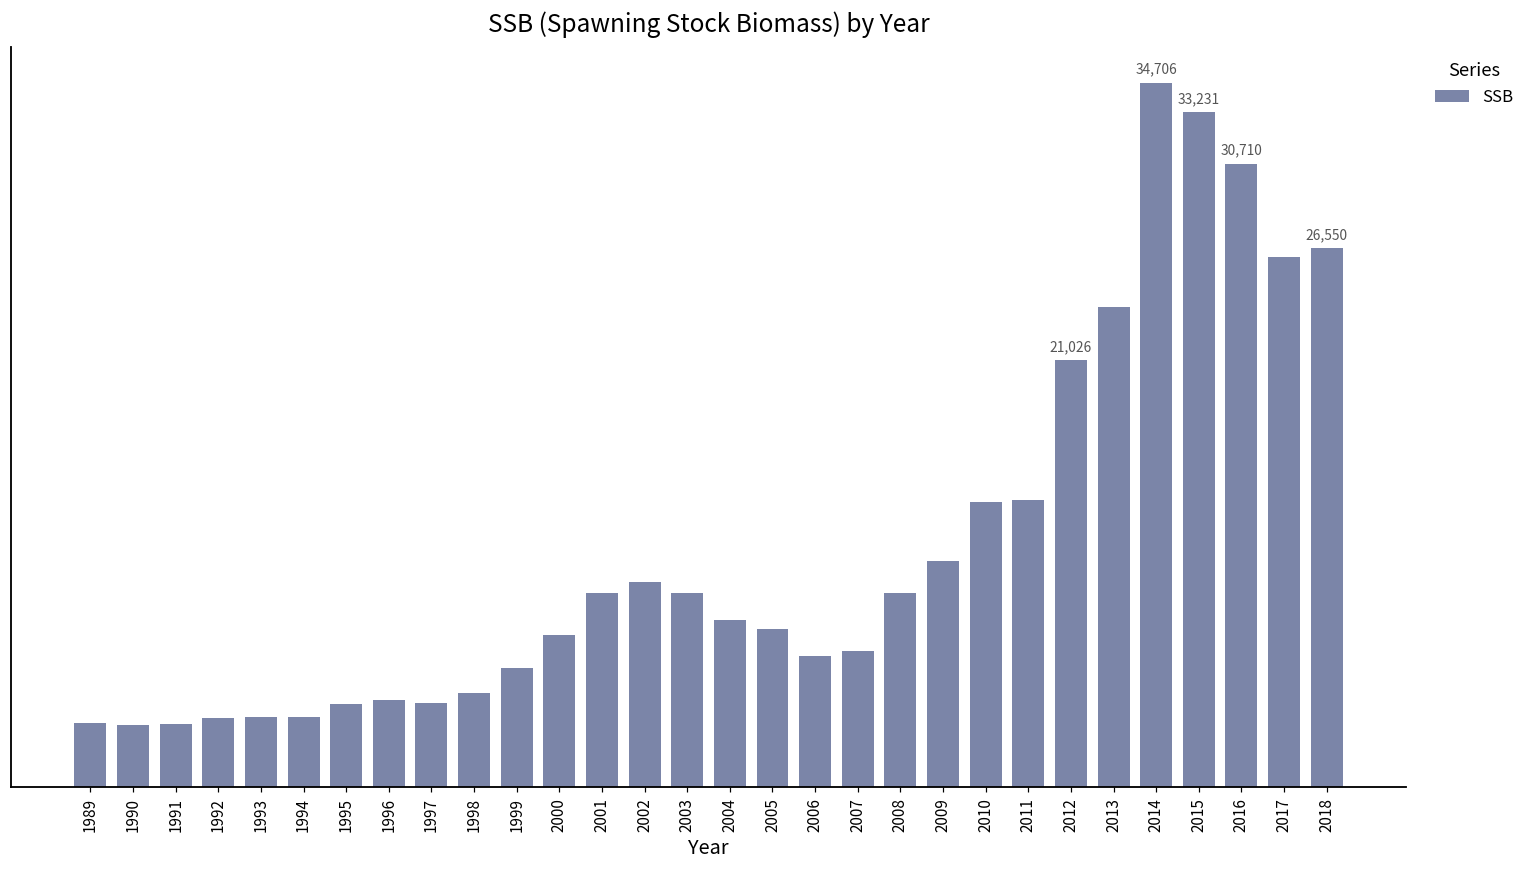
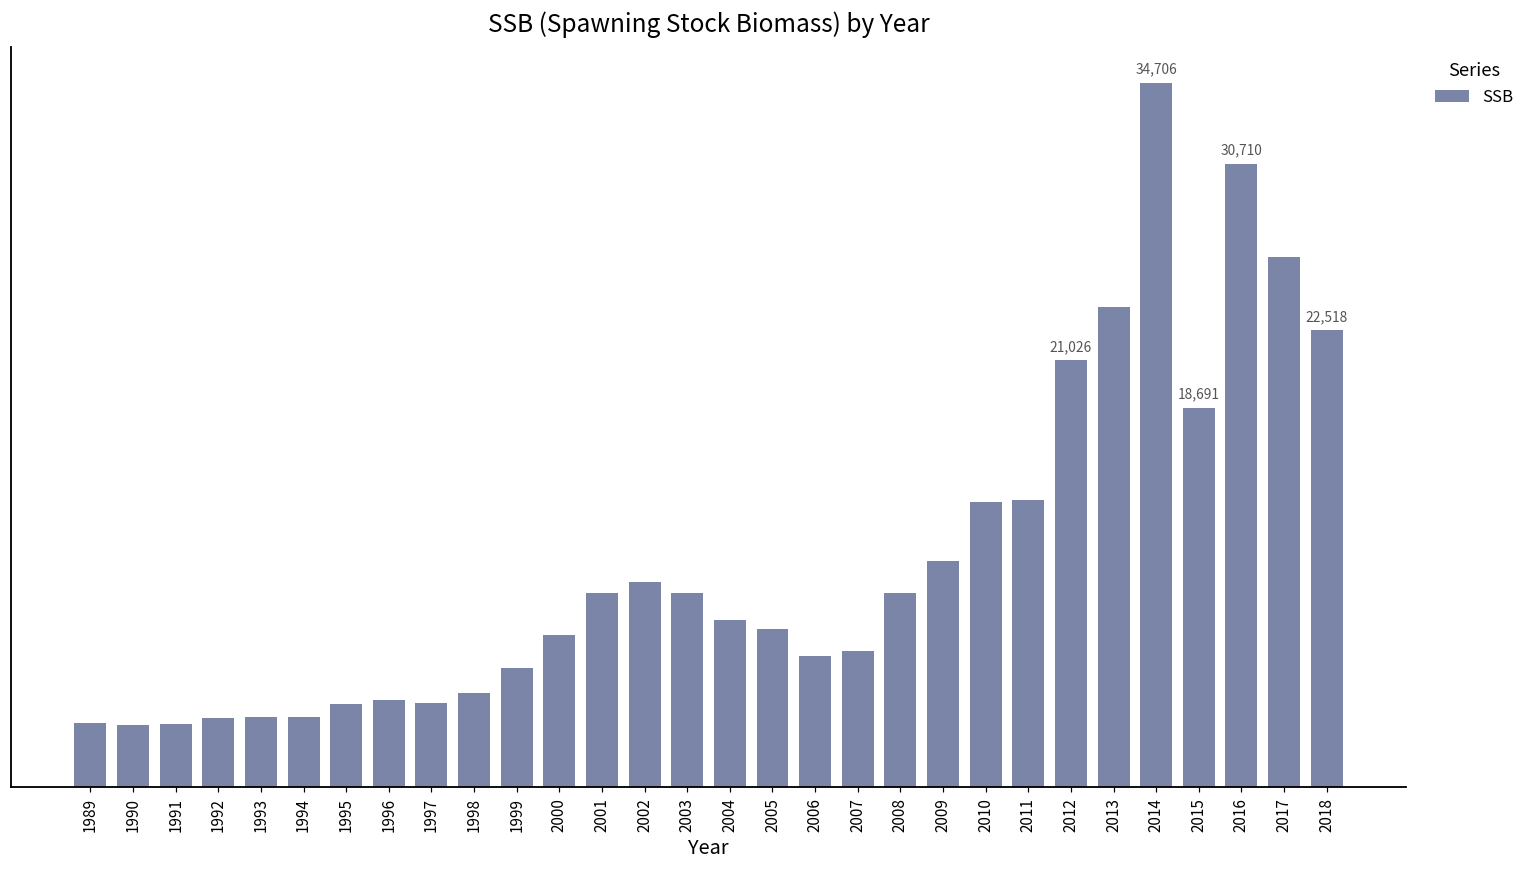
  {
    "2012": "21,026",
    "2014": "34,706",
-   "2015": "33,231",
+   "2015": "18,691",
    "2016": "30,710",
-   "2018": "26,550"
+   "2018": "22,518"
  }
